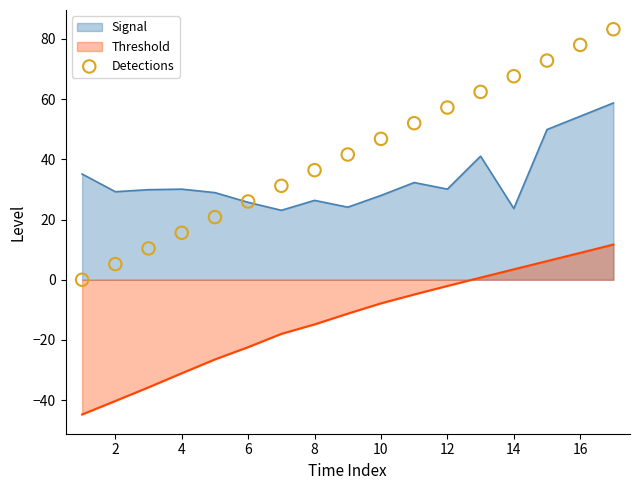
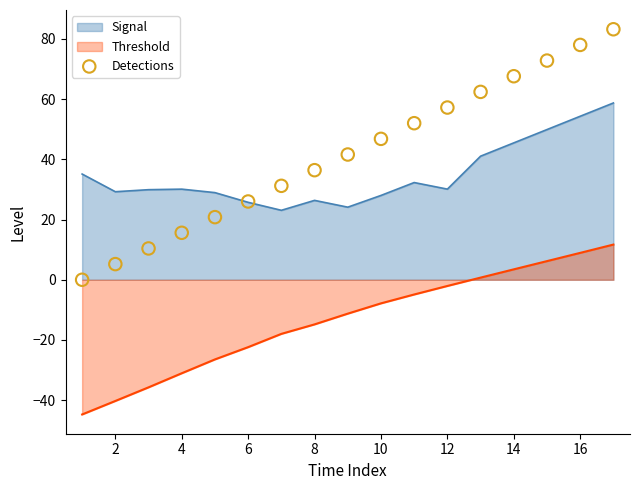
  {
    "Signal": {
      "2": 29,
      "4": 30,
      "8": 26,
      "10": 28,
      "12": 30,
-     "14": 24,
+     "14": 45,
      "16": 54
    }
  }
